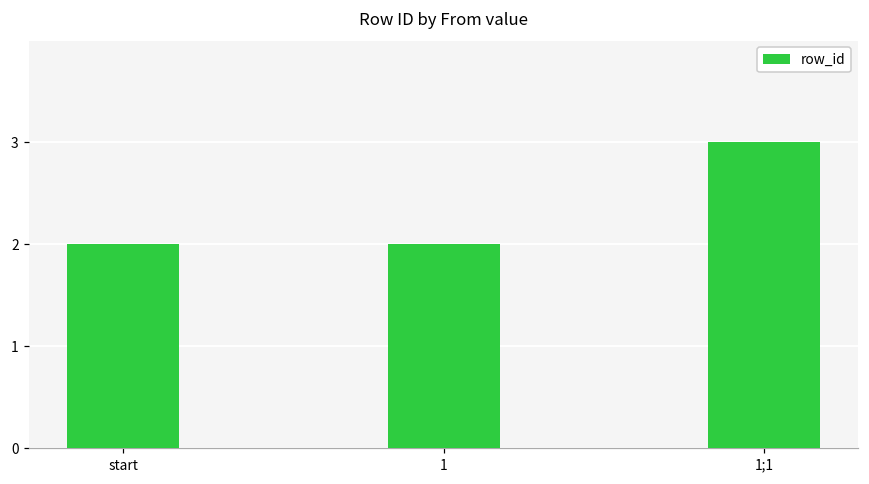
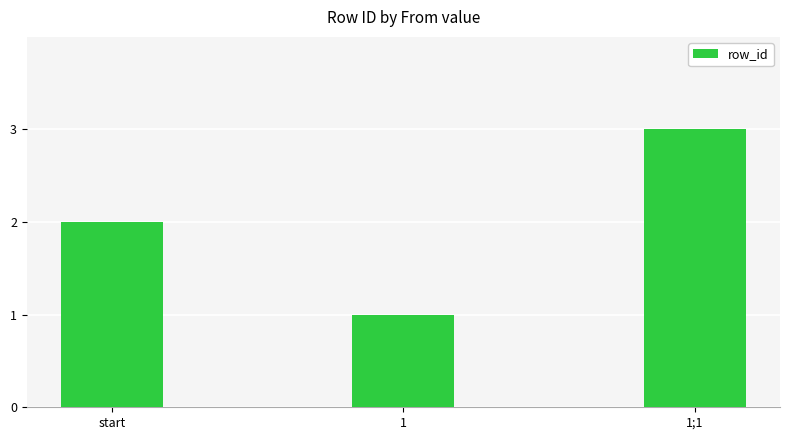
  {
    "start": 2,
-   "1": 2,
+   "1": 1,
    "1;1": 3
  }
